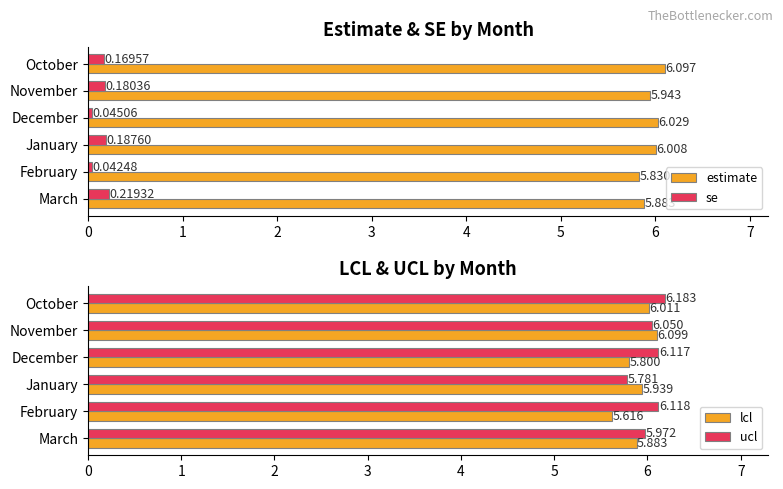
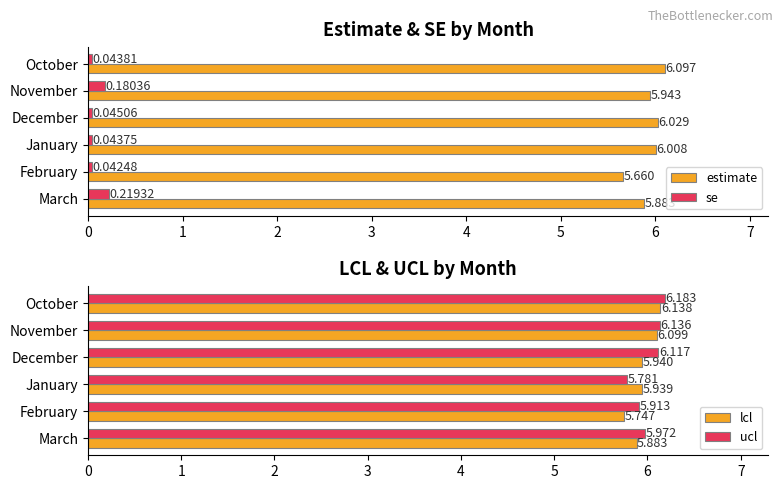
  {
    "Estimate & SE by Month": {
      "estimate": {
-       "February": 5.8
+       "February": 5.7
      },
      "se": {
-       "October": 0.16957,
+       "October": 0.04381,
        "November": 0.18036,
        "December": 0.04506,
-       "January": 0.18760,
+       "January": 0.04375,
        "February": 0.04248,
        "March": 0.21932
      }
    },
    "LCL & UCL by Month": {
      "lcl": {
-       "October": 6.011,
-       "December": 5.800,
+       "October": 6.138,
+       "December": 5.940,
        "January": 5.939,
-       "February": 5.616
+       "February": 5.747
      },
      "ucl": {
-       "November": 6.050,
+       "November": 6.136,
        "December": 6.117,
        "January": 5.781,
-       "February": 6.118
+       "February": 5.913
      }
    }
  }
